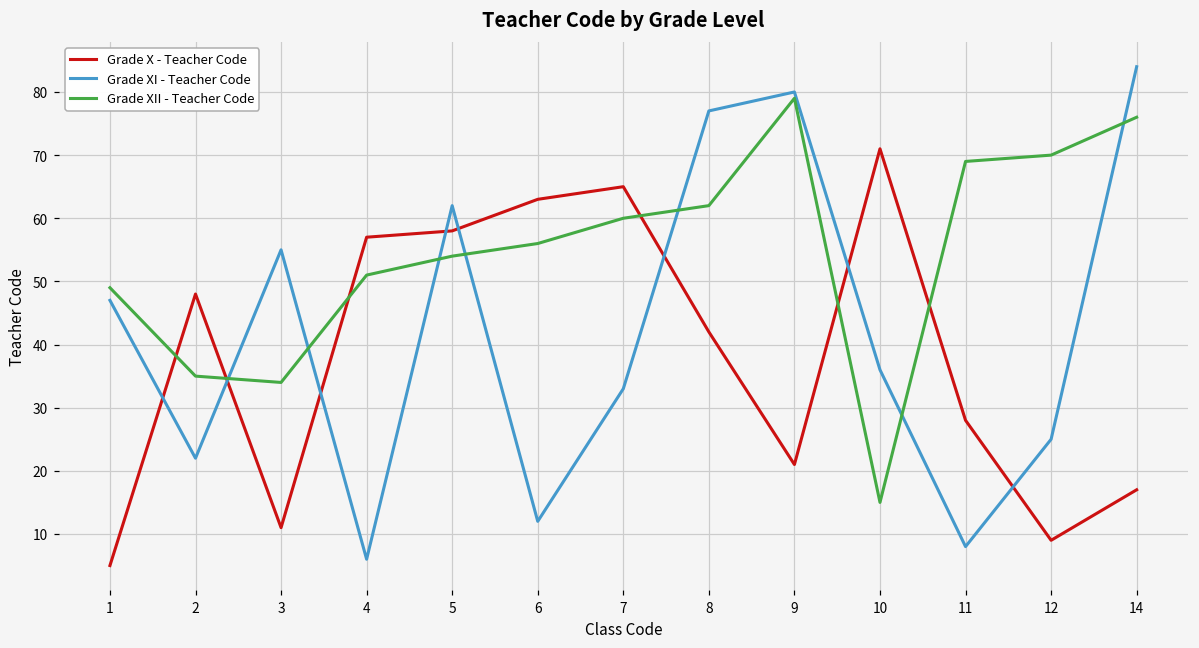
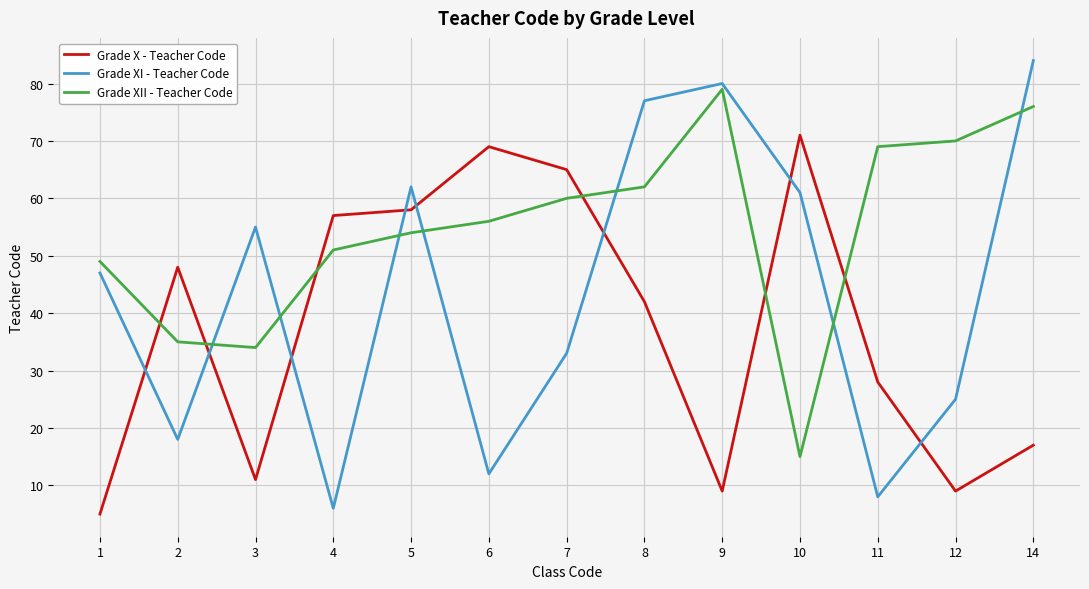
  {
    "Grade X - Teacher Code": {
      "1": 5,
      "2": 48,
      "3": 11,
      "4": 57,
      "5": 58,
-     "6": 63,
+     "6": 69,
      "7": 65,
      "8": 42,
-     "9": 21,
+     "9": 9,
      "10": 71,
      "11": 28,
      "12": 9,
      "14": 17
    },
    "Grade XI - Teacher Code": {
      "1": 47,
-     "2": 22,
+     "2": 18,
      "3": 55,
      "4": 6,
      "5": 62,
      "6": 12,
      "7": 33,
      "8": 77,
      "9": 80,
-     "10": 36,
+     "10": 61,
      "11": 8,
      "12": 25,
      "14": 84
    },
    "Grade XII - Teacher Code": {
      "1": 49,
      "2": 35,
      "3": 34,
      "4": 51,
      "5": 54,
      "6": 56,
      "7": 60,
      "8": 62,
      "9": 79,
      "10": 15,
      "11": 69,
      "12": 70,
      "14": 76
    }
  }
